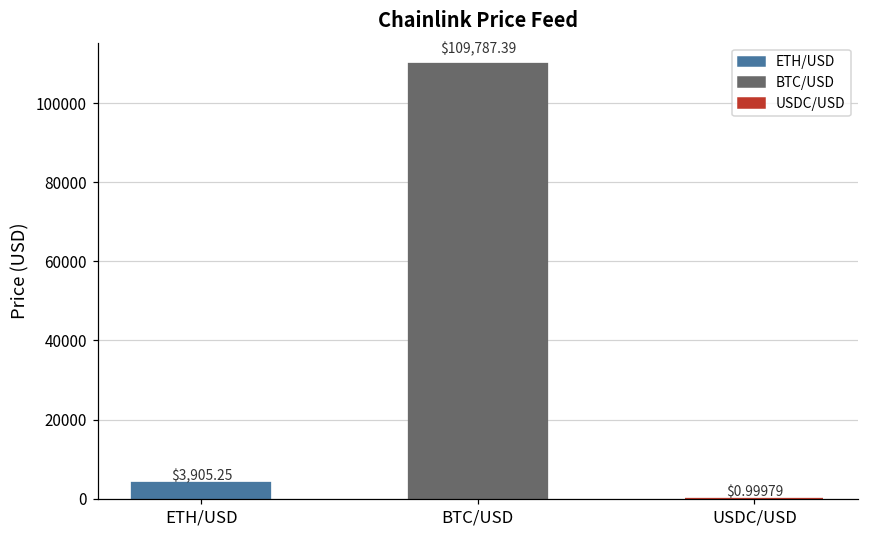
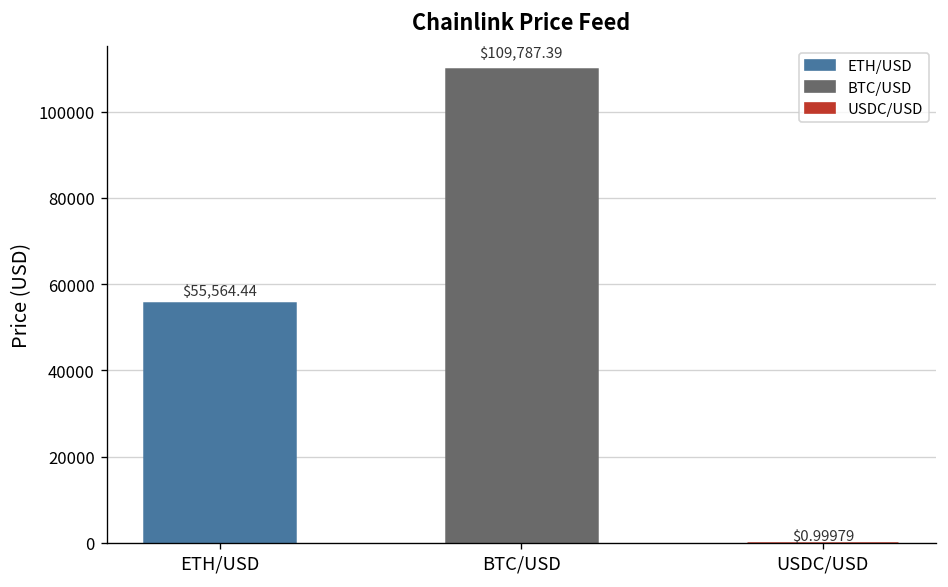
  {
-   "ETH/USD": "$3,905.25",
+   "ETH/USD": "$55,564.44",
    "BTC/USD": "$109,787.39",
    "USDC/USD": "$0.99979"
  }
